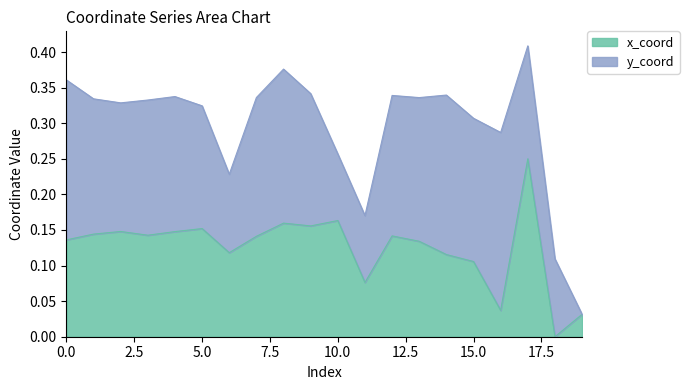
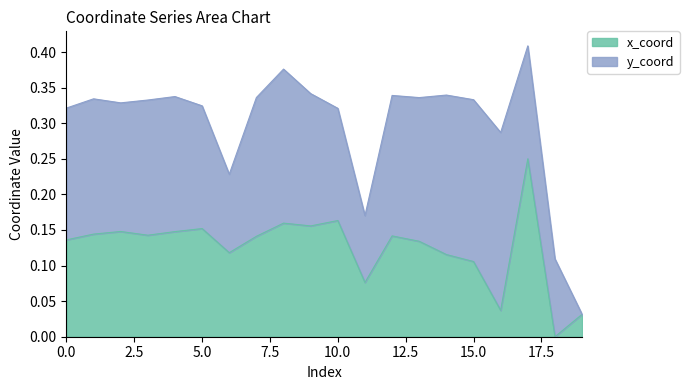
  {
    "x_coord": {
      "0.0": 0.14,
      "5.0": 0.15,
      "10.0": 0.16,
      "15.0": 0.11
    },
    "y_coord": {
-     "0.0": 0.22,
+     "0.0": 0.19,
      "5.0": 0.17,
-     "10.0": 0.09,
-     "15.0": 0.20
+     "10.0": 0.16,
+     "15.0": 0.23
    }
  }
